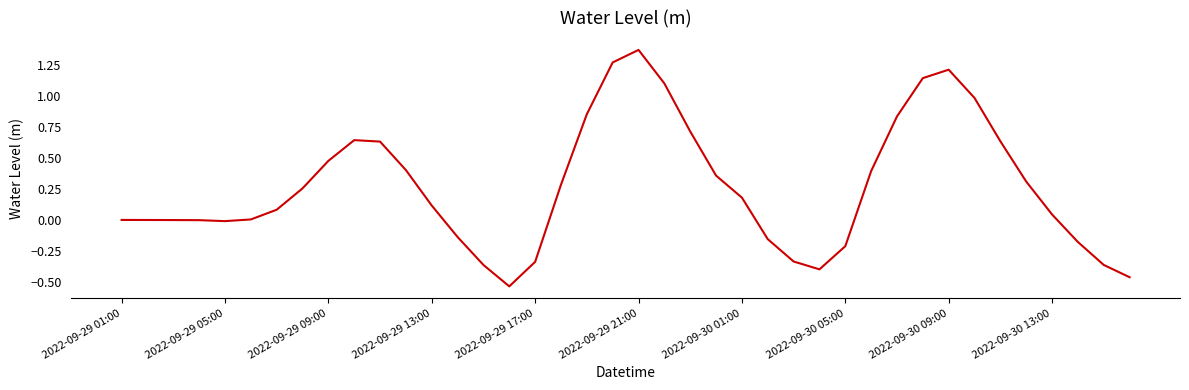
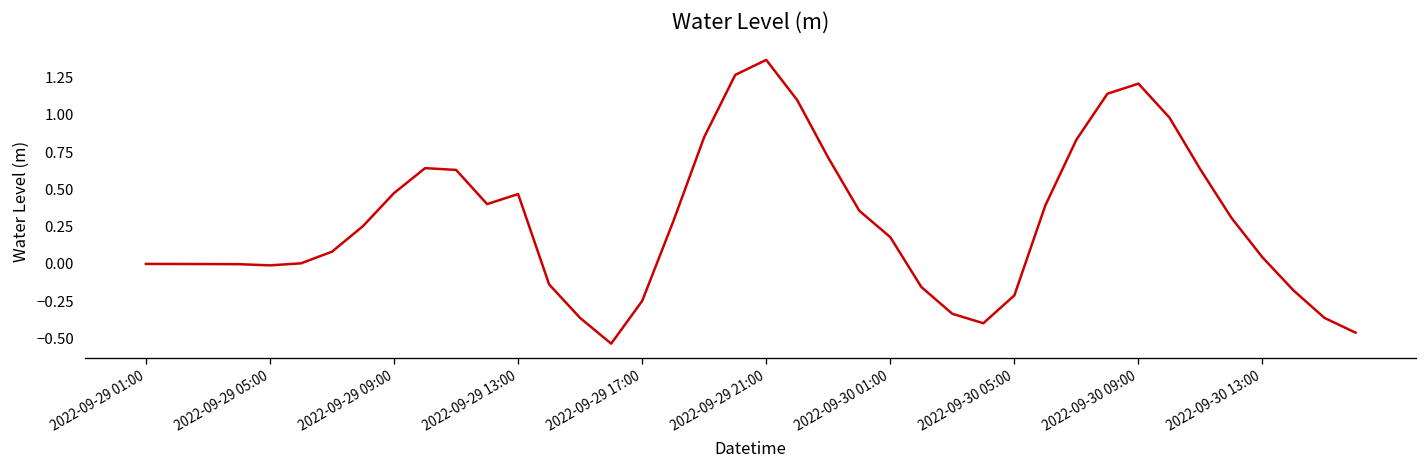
  {
    "2022-09-29 01:00": 0.00,
    "2022-09-29 05:00": -0.01,
    "2022-09-29 09:00": 0.48,
-   "2022-09-29 13:00": 0.12,
-   "2022-09-29 17:00": -0.34,
+   "2022-09-29 13:00": 0.47,
+   "2022-09-29 17:00": -0.25,
    "2022-09-29 21:00": 1.37,
    "2022-09-30 01:00": 0.18,
    "2022-09-30 05:00": -0.21,
    "2022-09-30 09:00": 1.21,
    "2022-09-30 13:00": 0.04
  }
